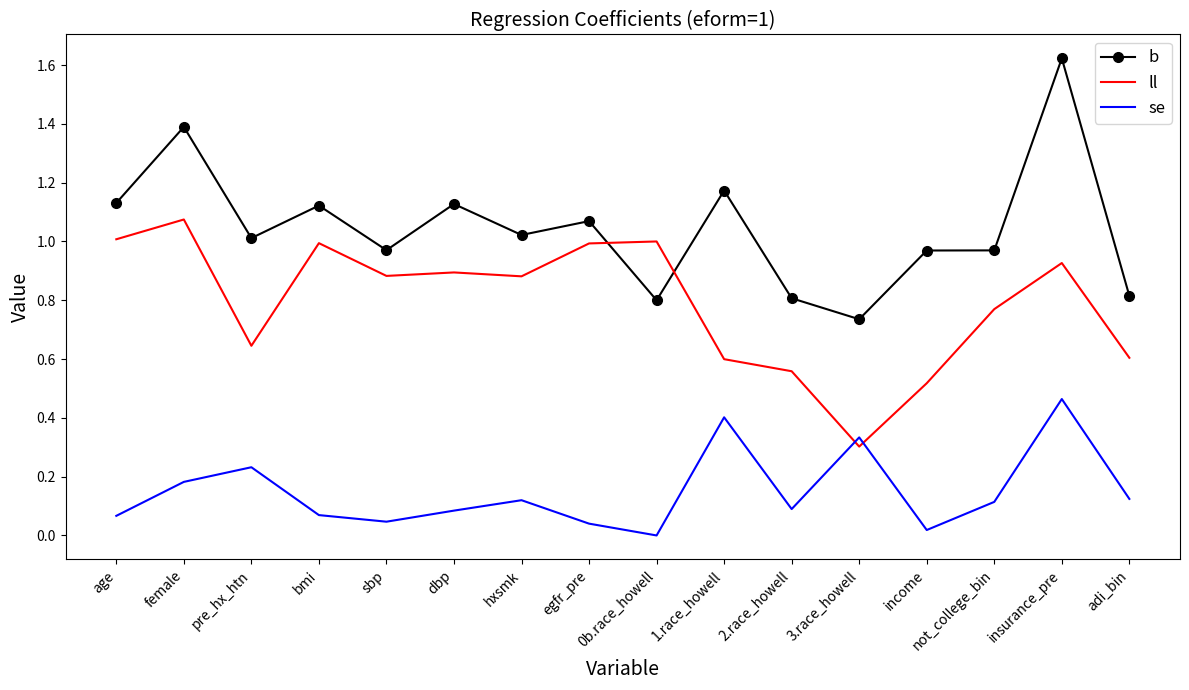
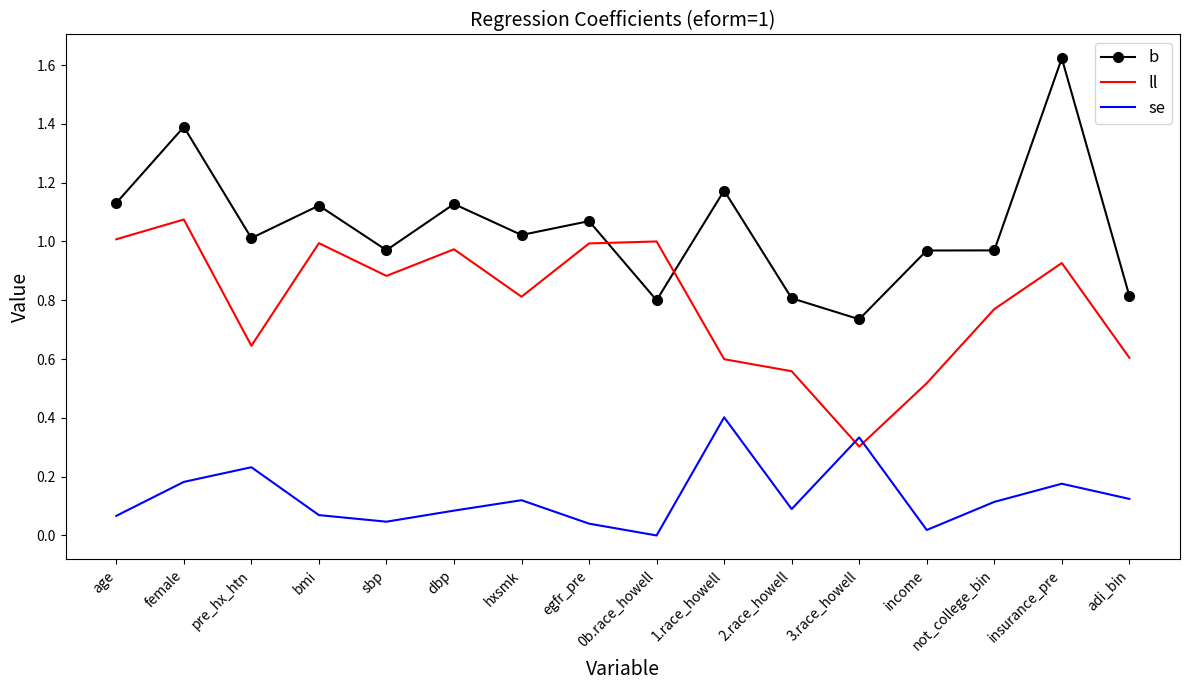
  {
    "b": {
      "age": 1.13,
      "female": 1.39,
      "pre_hx_htn": 1.01,
      "bmi": 1.12,
      "sbp": 0.97,
      "dbp": 1.13,
      "hxsmk": 1.02,
      "egfr_pre": 1.07,
      "0b.race_howell": 0.80,
      "1.race_howell": 1.17,
      "2.race_howell": 0.81,
      "3.race_howell": 0.74,
      "income": 0.97,
      "not_college_bin": 0.97,
      "insurance_pre": 1.62,
      "adi_bin": 0.82
    },
    "ll": {
      "age": 1.01,
      "female": 1.07,
      "pre_hx_htn": 0.65,
      "bmi": 0.99,
      "sbp": 0.88,
-     "dbp": 0.89,
-     "hxsmk": 0.88,
+     "dbp": 0.97,
+     "hxsmk": 0.81,
      "egfr_pre": 0.99,
      "0b.race_howell": 1.00,
      "1.race_howell": 0.60,
      "2.race_howell": 0.56,
      "3.race_howell": 0.30,
      "income": 0.52,
      "not_college_bin": 0.77,
      "insurance_pre": 0.93,
      "adi_bin": 0.60
    },
    "se": {
      "age": 0.07,
      "female": 0.18,
      "pre_hx_htn": 0.23,
      "bmi": 0.07,
      "sbp": 0.05,
      "dbp": 0.08,
      "hxsmk": 0.12,
      "egfr_pre": 0.04,
      "0b.race_howell": 0.00,
      "1.race_howell": 0.40,
      "2.race_howell": 0.09,
      "3.race_howell": 0.33,
      "income": 0.02,
      "not_college_bin": 0.11,
-     "insurance_pre": 0.46,
+     "insurance_pre": 0.18,
      "adi_bin": 0.12
    }
  }
